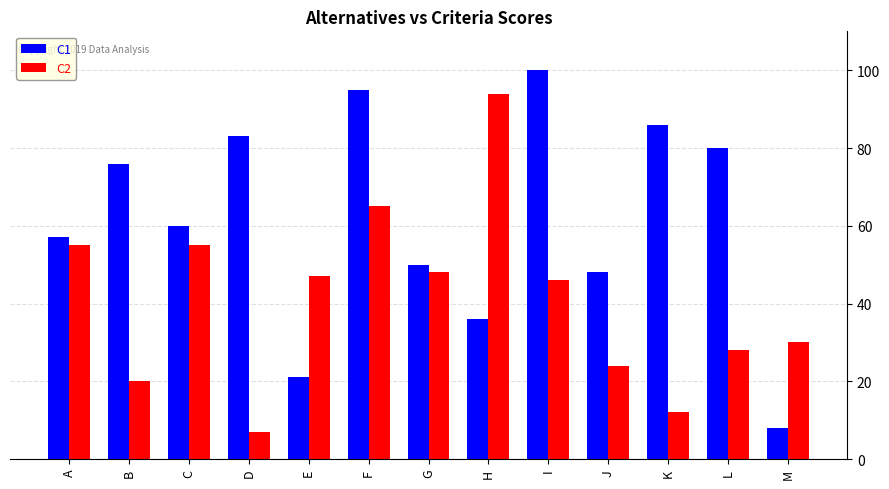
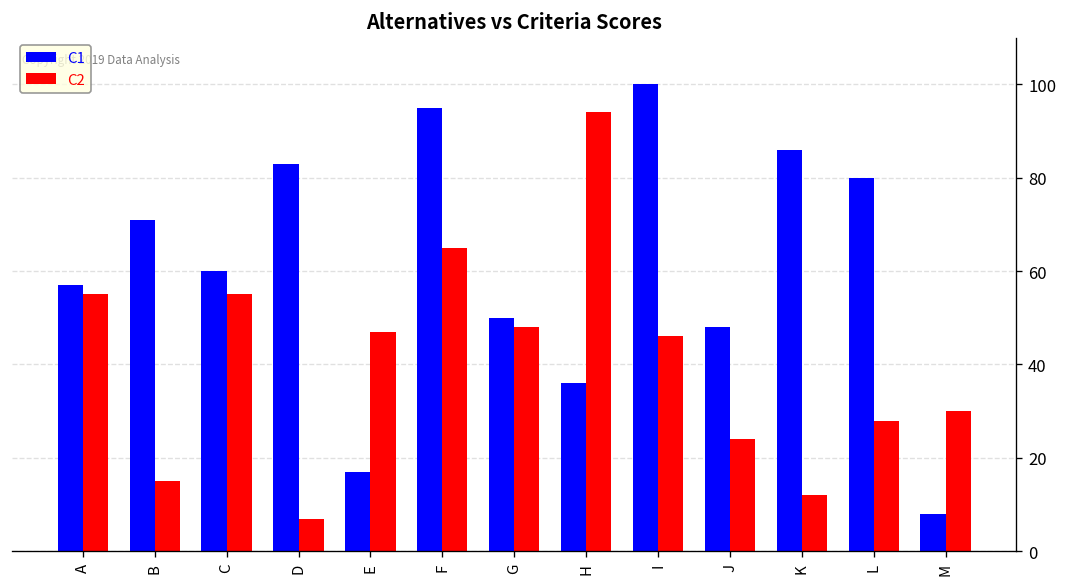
  {
    "C1": {
      "A": 57,
-     "B": 76,
+     "B": 71,
      "C": 60,
      "D": 83,
-     "E": 21,
+     "E": 17,
      "F": 95,
      "G": 50,
      "H": 36,
      "I": 100,
      "J": 48,
      "K": 86,
      "L": 80,
      "M": 8
    },
    "C2": {
      "A": 55,
-     "B": 20,
+     "B": 15,
      "C": 55,
      "D": 7,
      "E": 47,
      "F": 65,
      "G": 48,
      "H": 94,
      "I": 46,
      "J": 24,
      "K": 12,
      "L": 28,
      "M": 30
    }
  }
